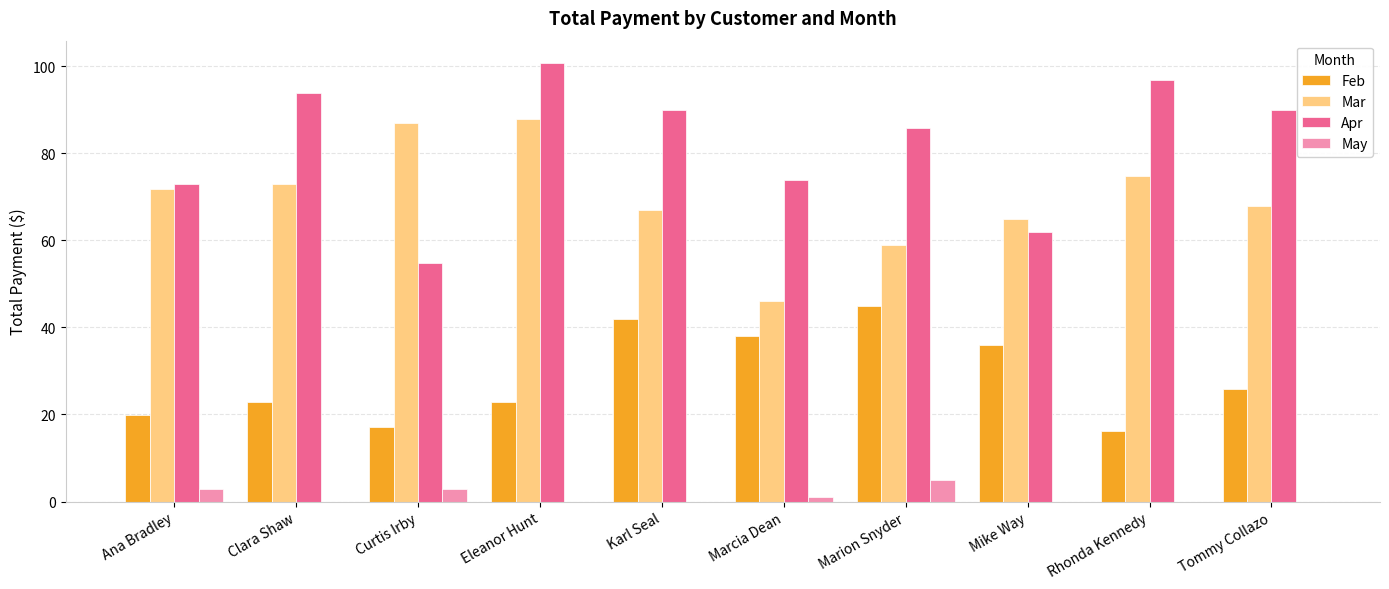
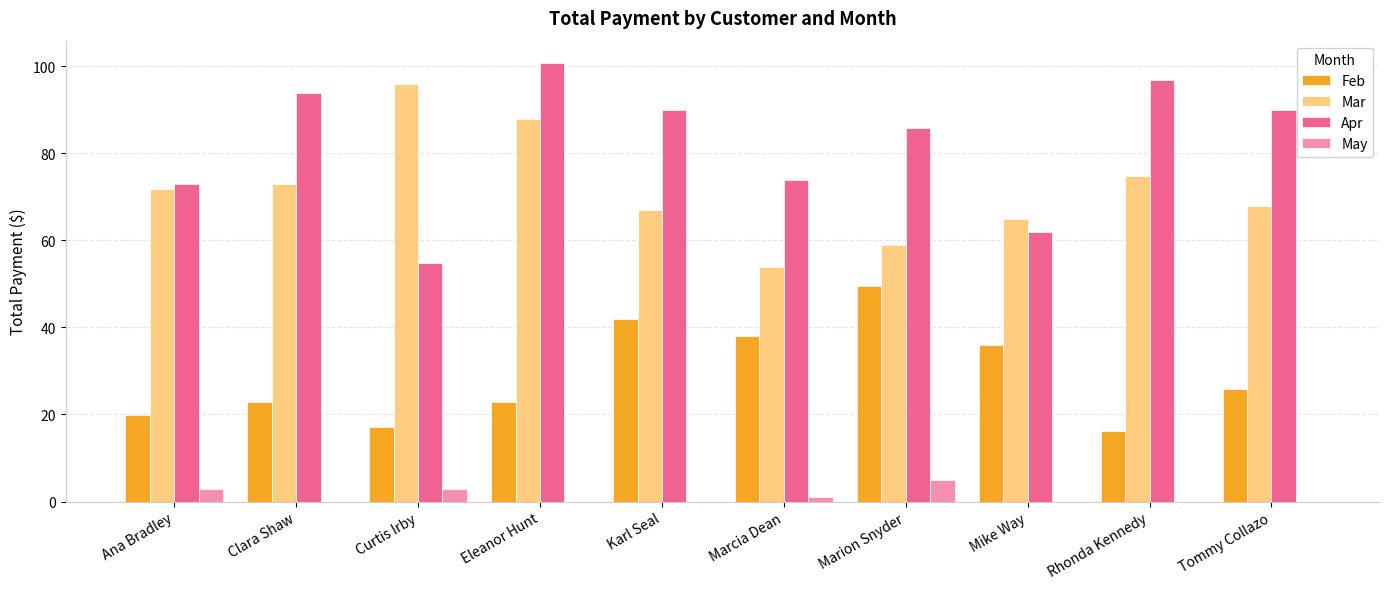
  {
    "Feb": {
      "Ana Bradley": 20,
      "Clara Shaw": 23,
      "Curtis Irby": 17,
      "Eleanor Hunt": 23,
      "Karl Seal": 42,
      "Marcia Dean": 38,
-     "Marion Snyder": 45,
+     "Marion Snyder": 49,
      "Mike Way": 36,
      "Rhonda Kennedy": 16,
      "Tommy Collazo": 26
    },
    "Mar": {
      "Ana Bradley": 72,
      "Clara Shaw": 73,
-     "Curtis Irby": 87,
+     "Curtis Irby": 96,
      "Eleanor Hunt": 88,
      "Karl Seal": 67,
-     "Marcia Dean": 46,
+     "Marcia Dean": 54,
      "Marion Snyder": 59,
      "Mike Way": 65,
      "Rhonda Kennedy": 75,
      "Tommy Collazo": 68
    }
  }
